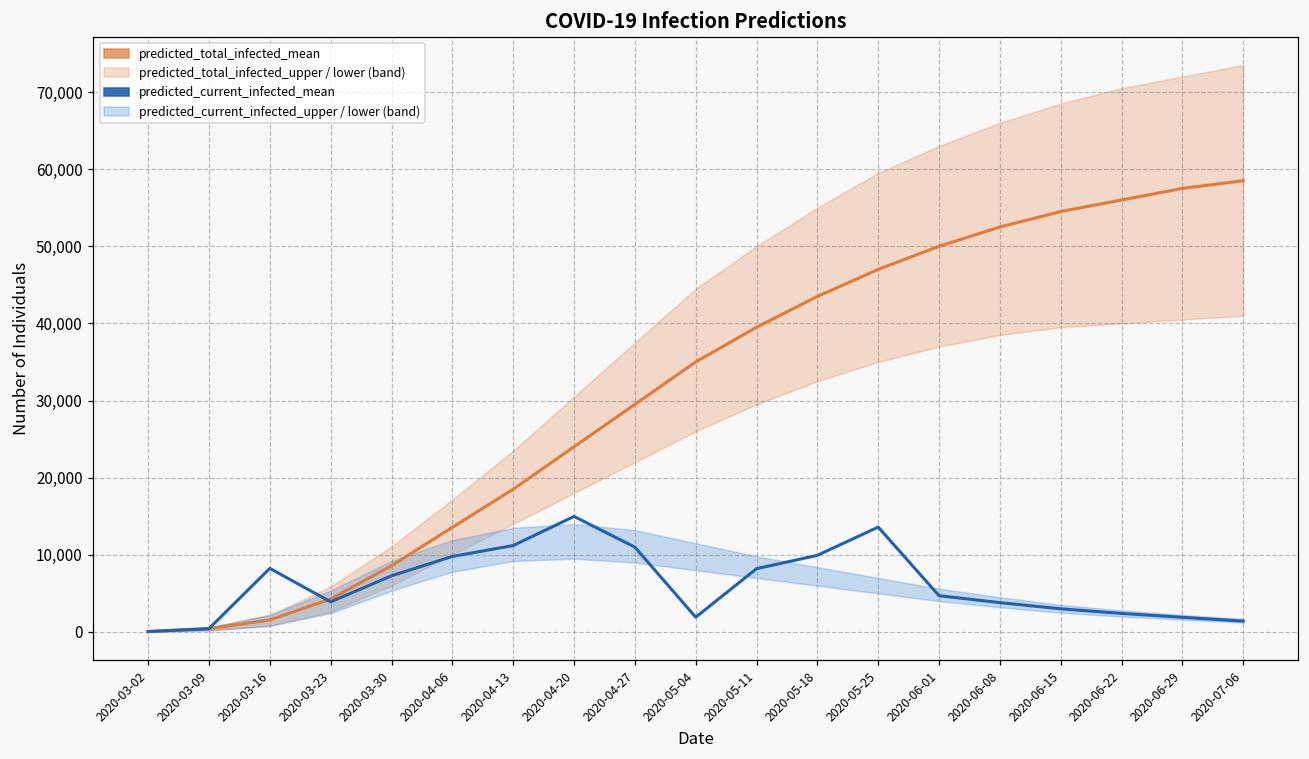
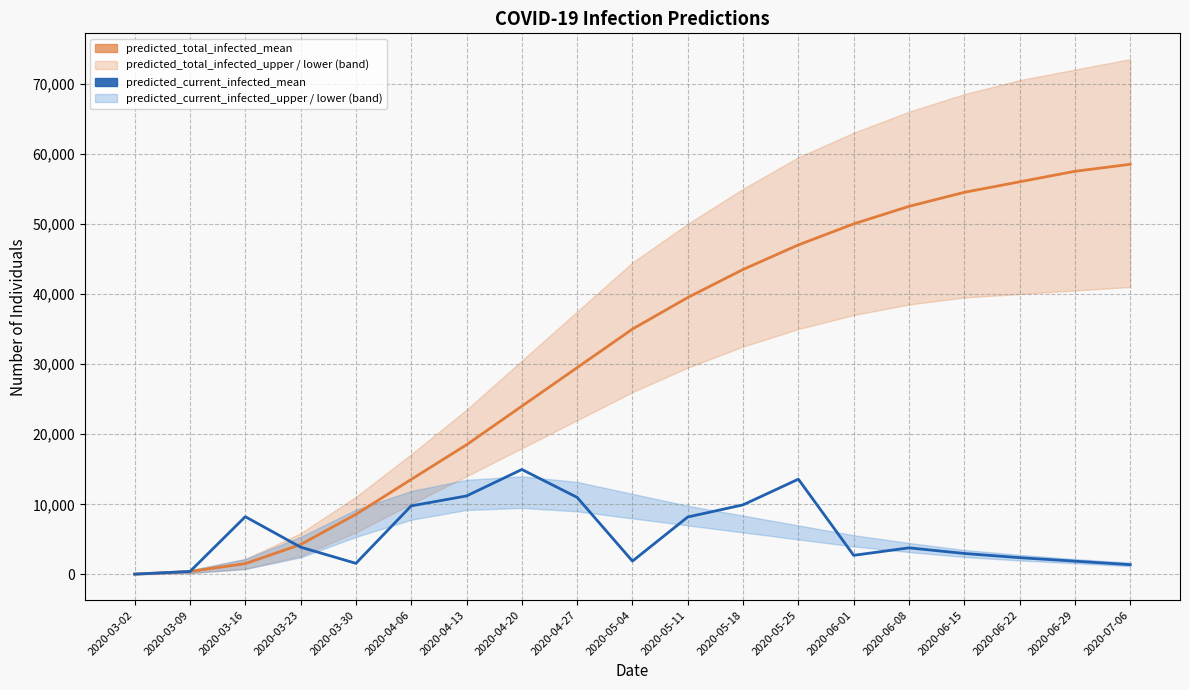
  {
    "predicted_current_infected_mean": {
      "2020-03-16": "8,000",
      "2020-03-23": "4,000",
-     "2020-03-30": "7,000",
+     "2020-03-30": "2,000",
      "2020-04-13": "11,000",
      "2020-04-20": "15,000",
      "2020-04-27": "11,000",
      "2020-05-04": "2,000",
      "2020-05-11": "8,000",
      "2020-05-18": "10,000",
      "2020-05-25": "14,000",
-     "2020-06-01": "5,000",
+     "2020-06-01": "3,000",
      "2020-06-08": "4,000",
      "2020-06-15": "3,000",
      "2020-06-22": "2,000"
    }
  }
